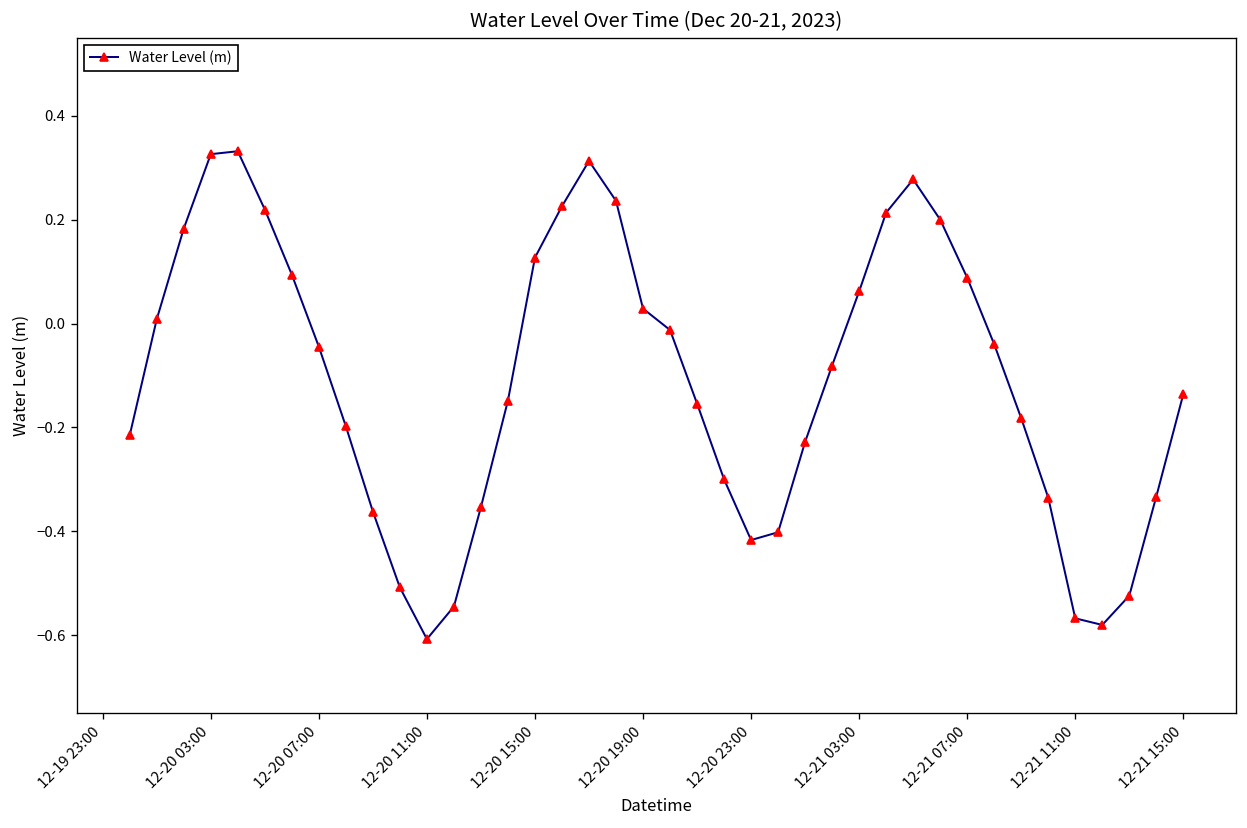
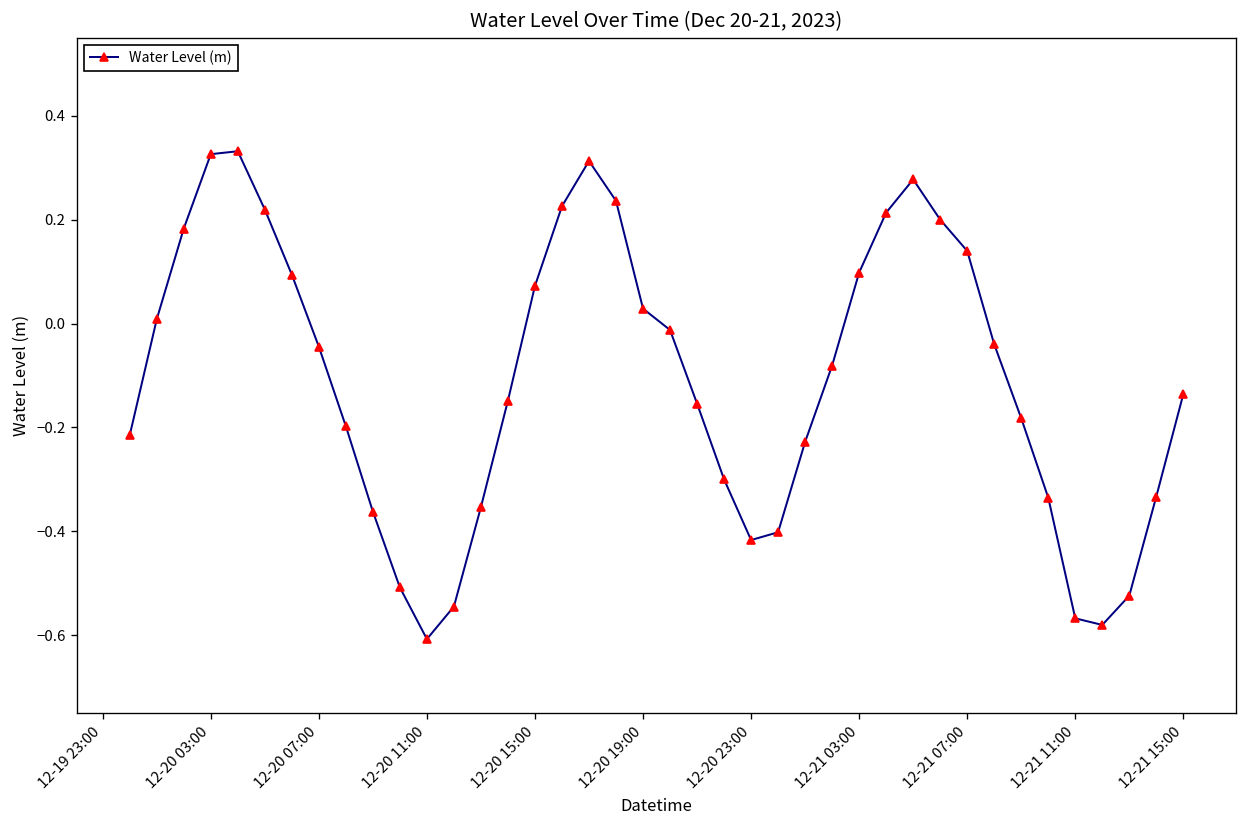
  {
    "12-20 03:00": 0.33,
    "12-20 07:00": -0.04,
    "12-20 11:00": -0.61,
-   "12-20 15:00": 0.13,
+   "12-20 15:00": 0.07,
    "12-20 19:00": 0.03,
    "12-20 23:00": -0.42,
-   "12-21 03:00": 0.06,
-   "12-21 07:00": 0.09,
+   "12-21 03:00": 0.10,
+   "12-21 07:00": 0.14,
    "12-21 11:00": -0.57,
    "12-21 15:00": -0.14
  }
